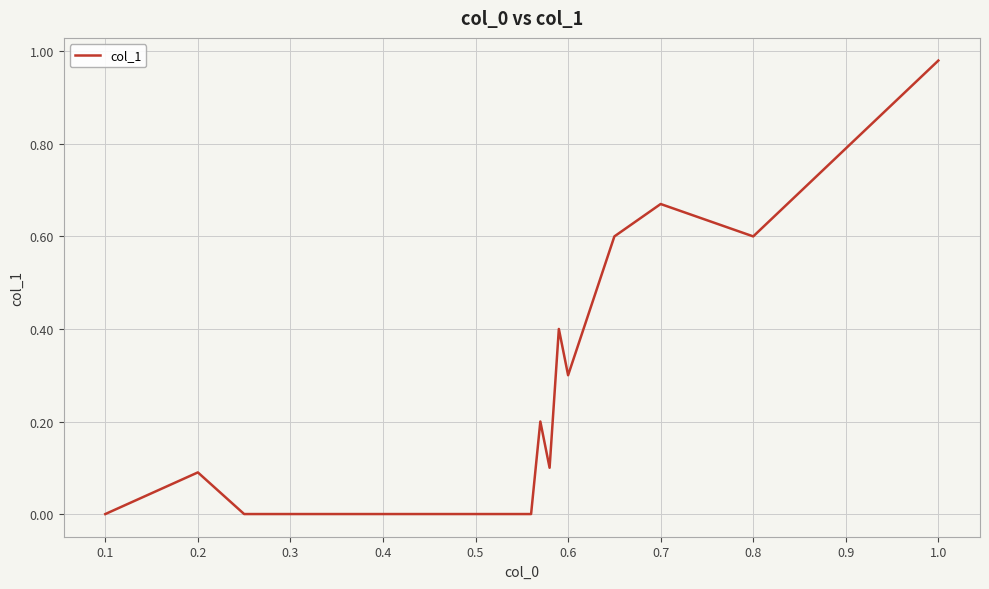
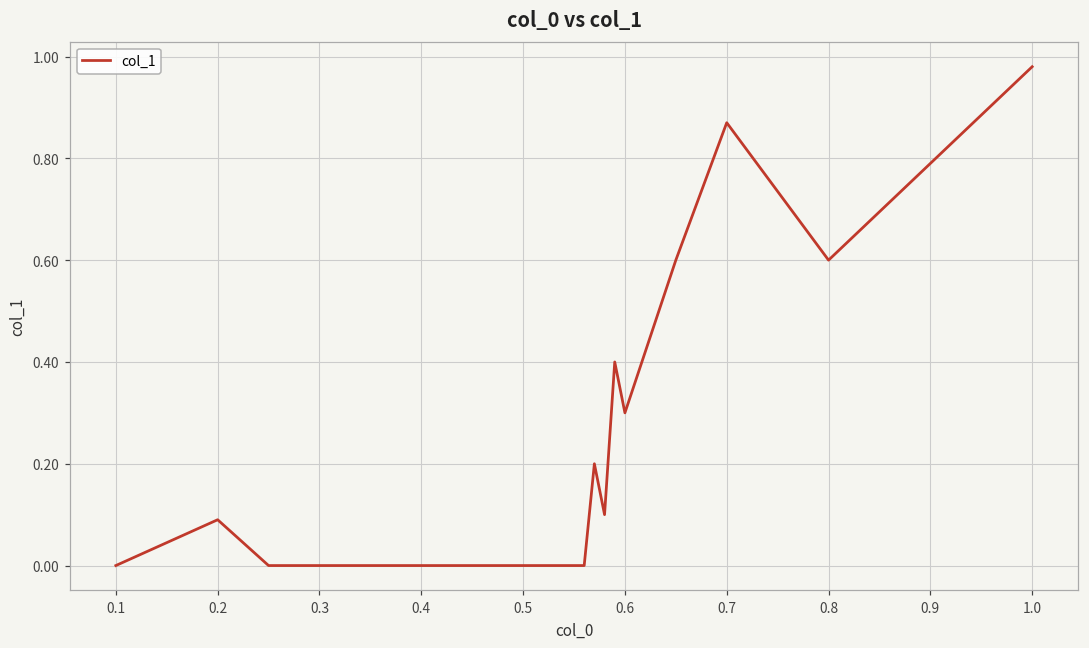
  {
    "0.1": 0.00,
    "0.2": 0.09,
    "0.3": 0.00,
    "0.4": 0.00,
    "0.5": 0.00,
    "0.6": 0.30,
-   "0.7": 0.67,
+   "0.7": 0.87,
    "0.8": 0.60,
    "1.0": 0.98
  }
